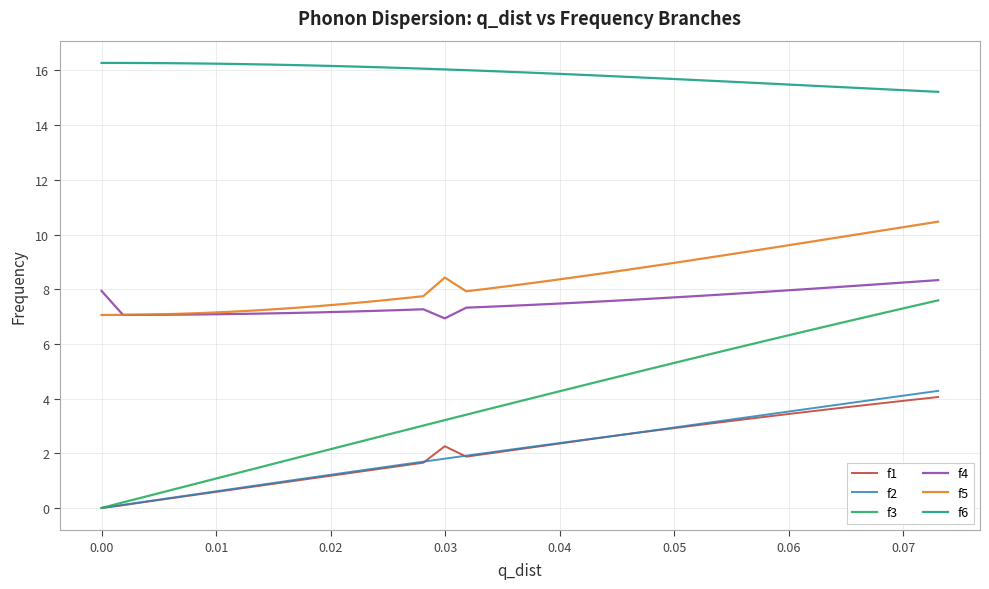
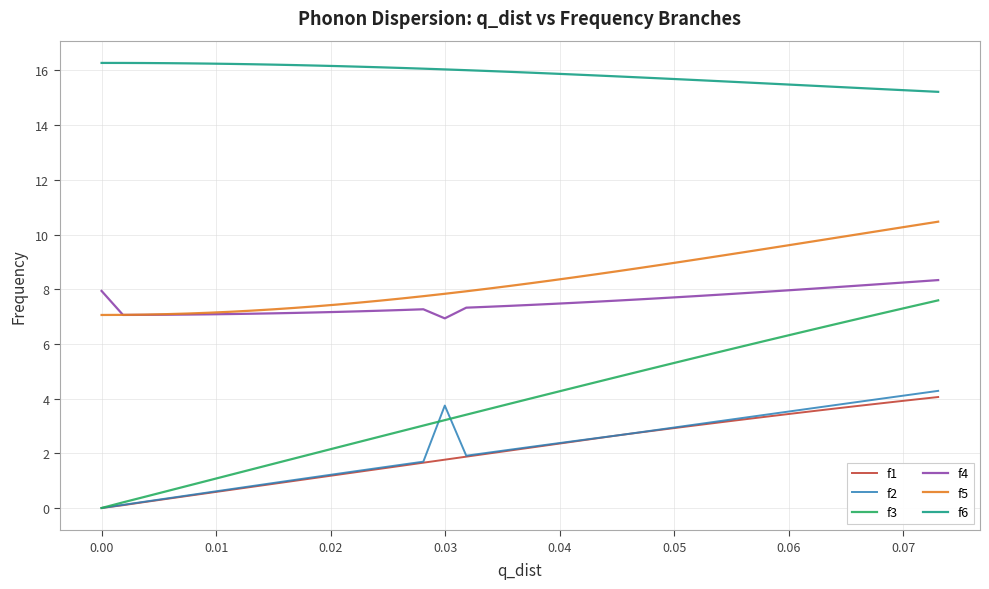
  {
    "f1": {
-     "0.03": 2.3
+     "0.03": 1.8
    },
    "f2": {
-     "0.03": 1.8
+     "0.03": 3.7
    },
    "f4": {
      "0.00": 7.9,
      "0.03": 6.9
    },
    "f5": {
      "0.00": 7.1,
-     "0.03": 8.4
+     "0.03": 7.8
    }
  }
